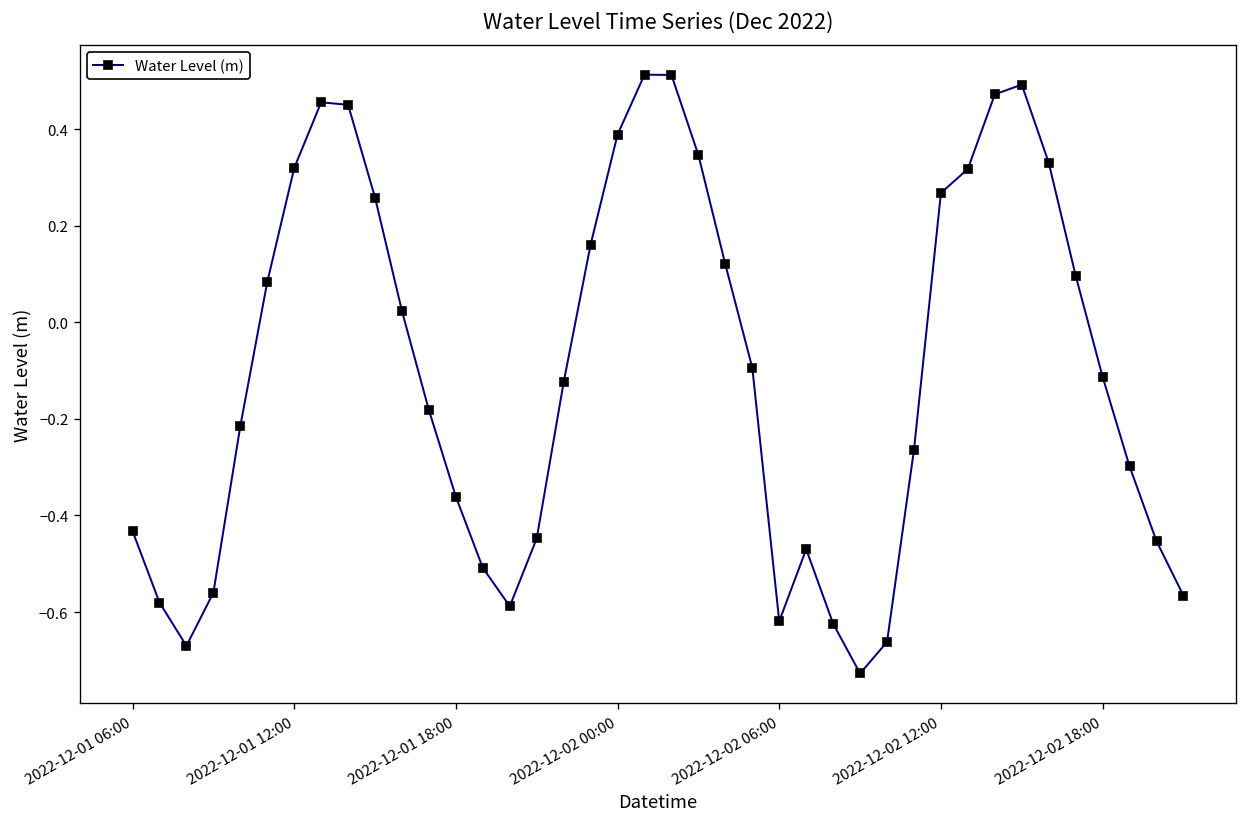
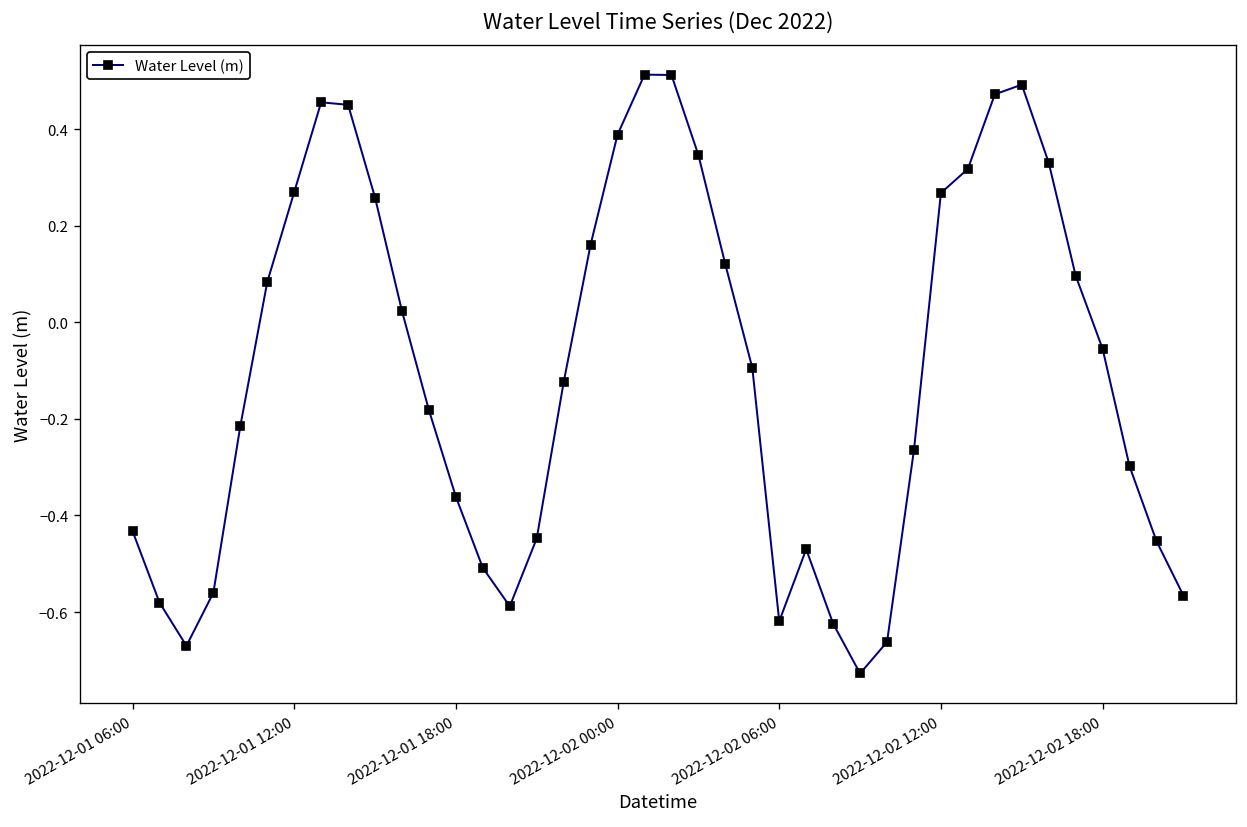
  {
    "2022-12-01 06:00": -0.43,
-   "2022-12-01 12:00": 0.32,
+   "2022-12-01 12:00": 0.27,
    "2022-12-01 18:00": -0.36,
    "2022-12-02 00:00": 0.39,
    "2022-12-02 06:00": -0.62,
    "2022-12-02 12:00": 0.27,
-   "2022-12-02 18:00": -0.11
+   "2022-12-02 18:00": -0.06
  }
